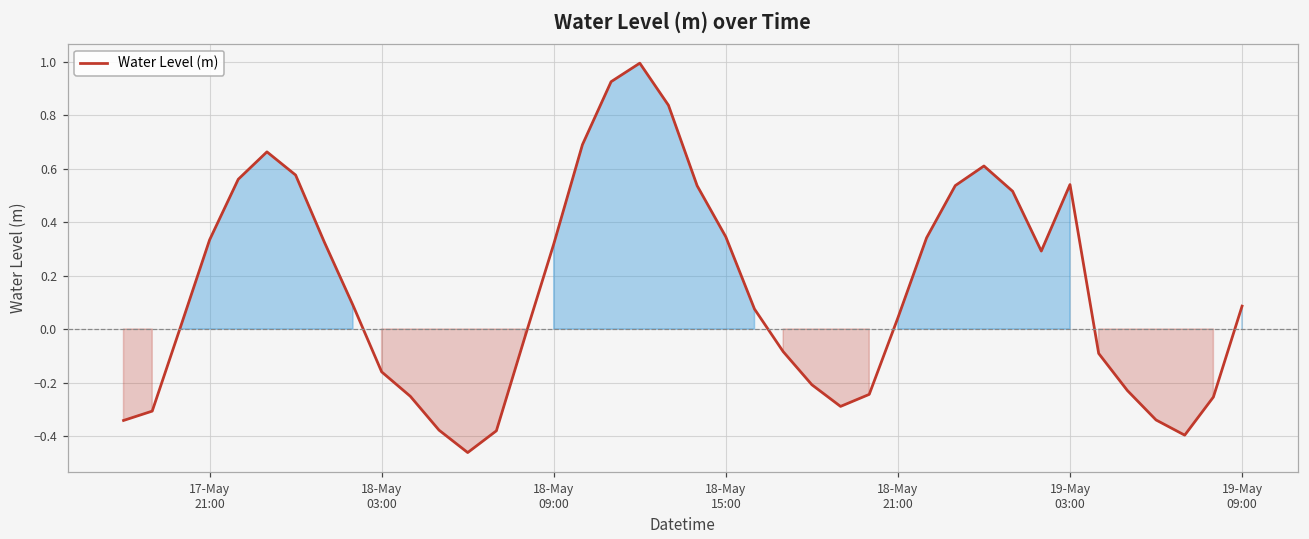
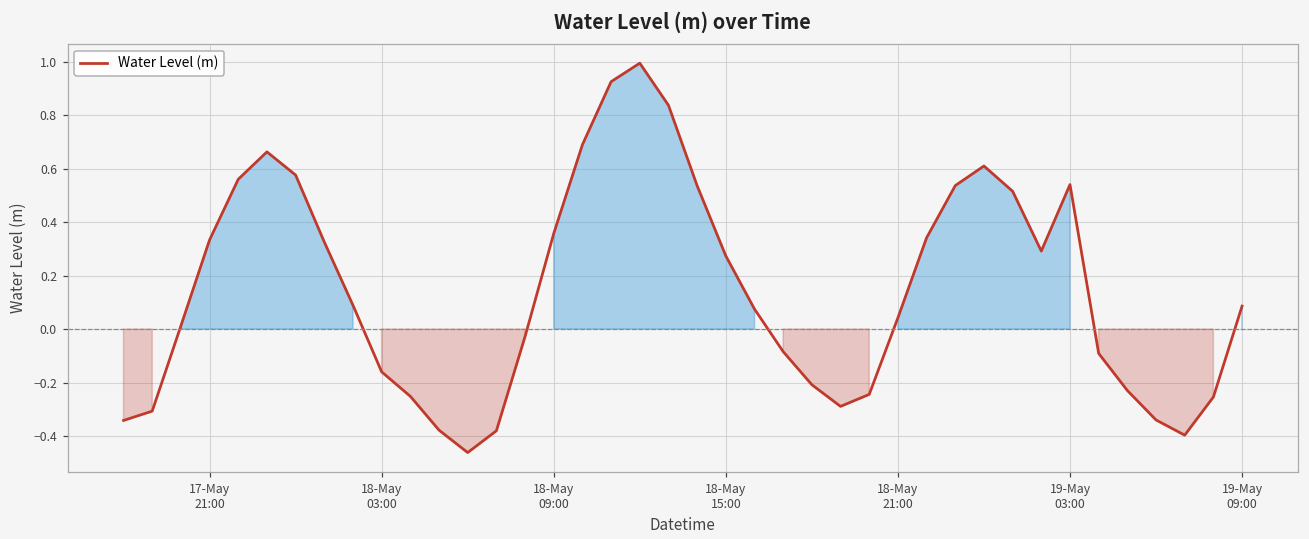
  {
    "17-May 21:00": 0.33,
    "18-May 03:00": -0.16,
-   "18-May 09:00": 0.32,
-   "18-May 15:00": 0.34,
+   "18-May 09:00": 0.36,
+   "18-May 15:00": 0.27,
    "18-May 21:00": 0.04,
    "19-May 03:00": 0.54,
    "19-May 09:00": 0.09
  }
